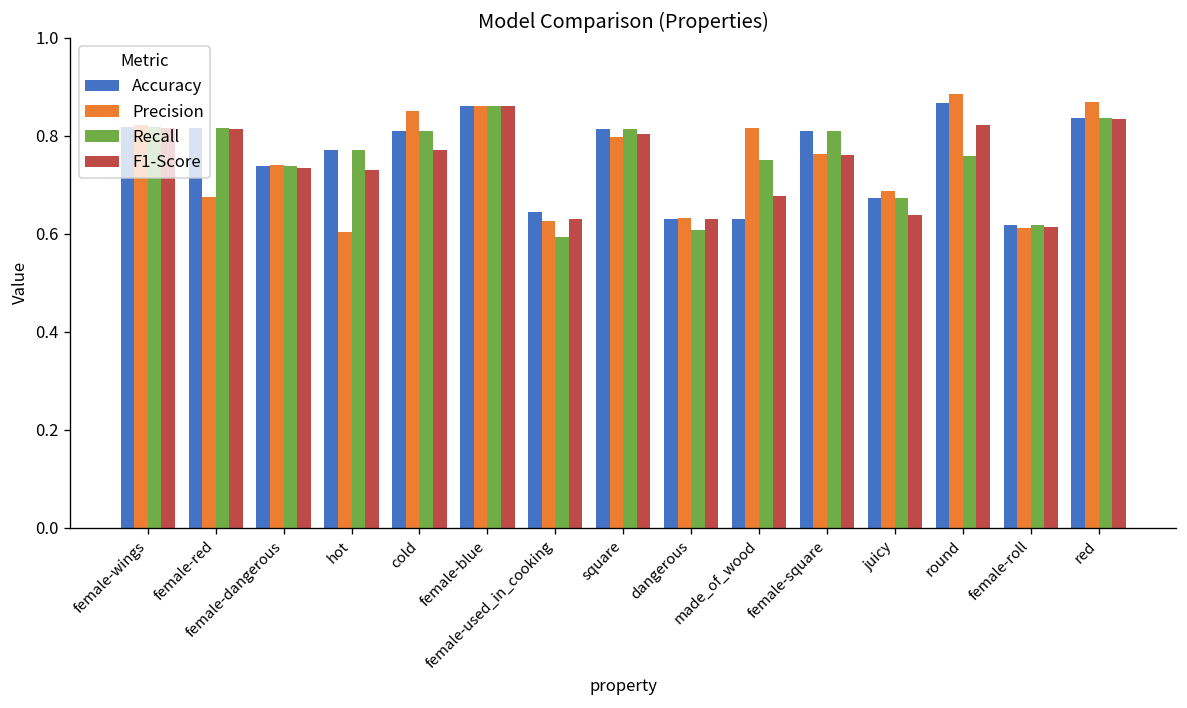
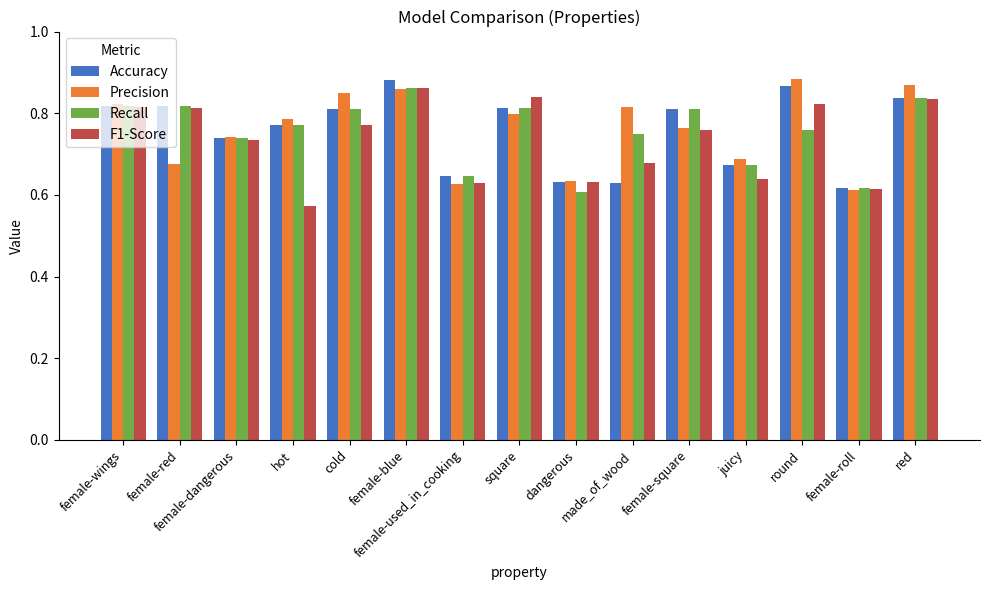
  {
    "Accuracy": {
      "female-dangerous": 0.74,
      "hot": 0.77,
      "cold": 0.81,
-     "female-blue": 0.86,
+     "female-blue": 0.88,
      "female-used_in_cooking": 0.65,
      "square": 0.81,
      "dangerous": 0.63,
      "made_of_wood": 0.63,
      "female-square": 0.81,
      "juicy": 0.67,
      "round": 0.87,
      "female-roll": 0.62,
      "red": 0.84
    },
    "Precision": {
      "female-red": 0.68,
      "female-dangerous": 0.74,
-     "hot": 0.60,
+     "hot": 0.79,
      "cold": 0.85,
      "female-blue": 0.86,
      "female-used_in_cooking": 0.63,
      "square": 0.80,
      "dangerous": 0.63,
      "made_of_wood": 0.82,
      "female-square": 0.76,
      "juicy": 0.69,
      "round": 0.88,
      "female-roll": 0.61,
      "red": 0.87
    },
    "Recall": {
      "female-red": 0.82,
      "female-dangerous": 0.74,
      "hot": 0.77,
      "cold": 0.81,
      "female-blue": 0.86,
-     "female-used_in_cooking": 0.59,
+     "female-used_in_cooking": 0.65,
      "square": 0.81,
      "dangerous": 0.61,
      "made_of_wood": 0.75,
      "female-square": 0.81,
      "juicy": 0.67,
      "round": 0.76,
      "female-roll": 0.62,
      "red": 0.84
    },
    "F1-Score": {
      "female-red": 0.81,
      "female-dangerous": 0.73,
-     "hot": 0.73,
+     "hot": 0.57,
      "cold": 0.77,
      "female-blue": 0.86,
      "female-used_in_cooking": 0.63,
-     "square": 0.80,
+     "square": 0.84,
      "dangerous": 0.63,
      "made_of_wood": 0.68,
      "female-square": 0.76,
      "juicy": 0.64,
      "round": 0.82,
      "female-roll": 0.61,
      "red": 0.84
    }
  }
